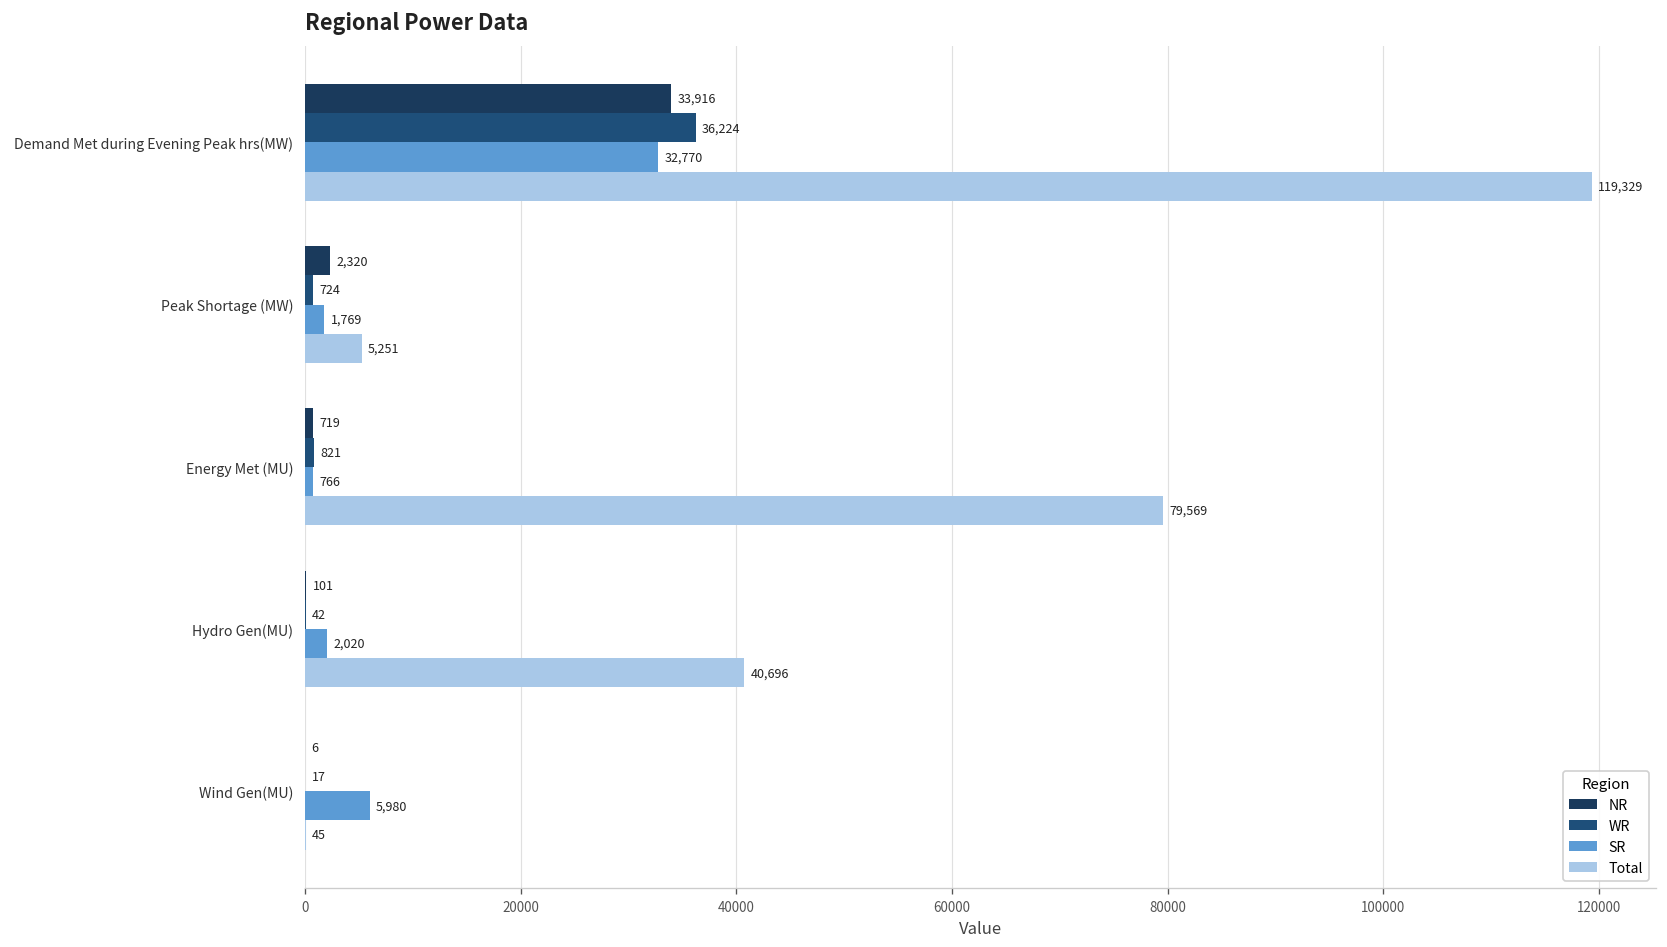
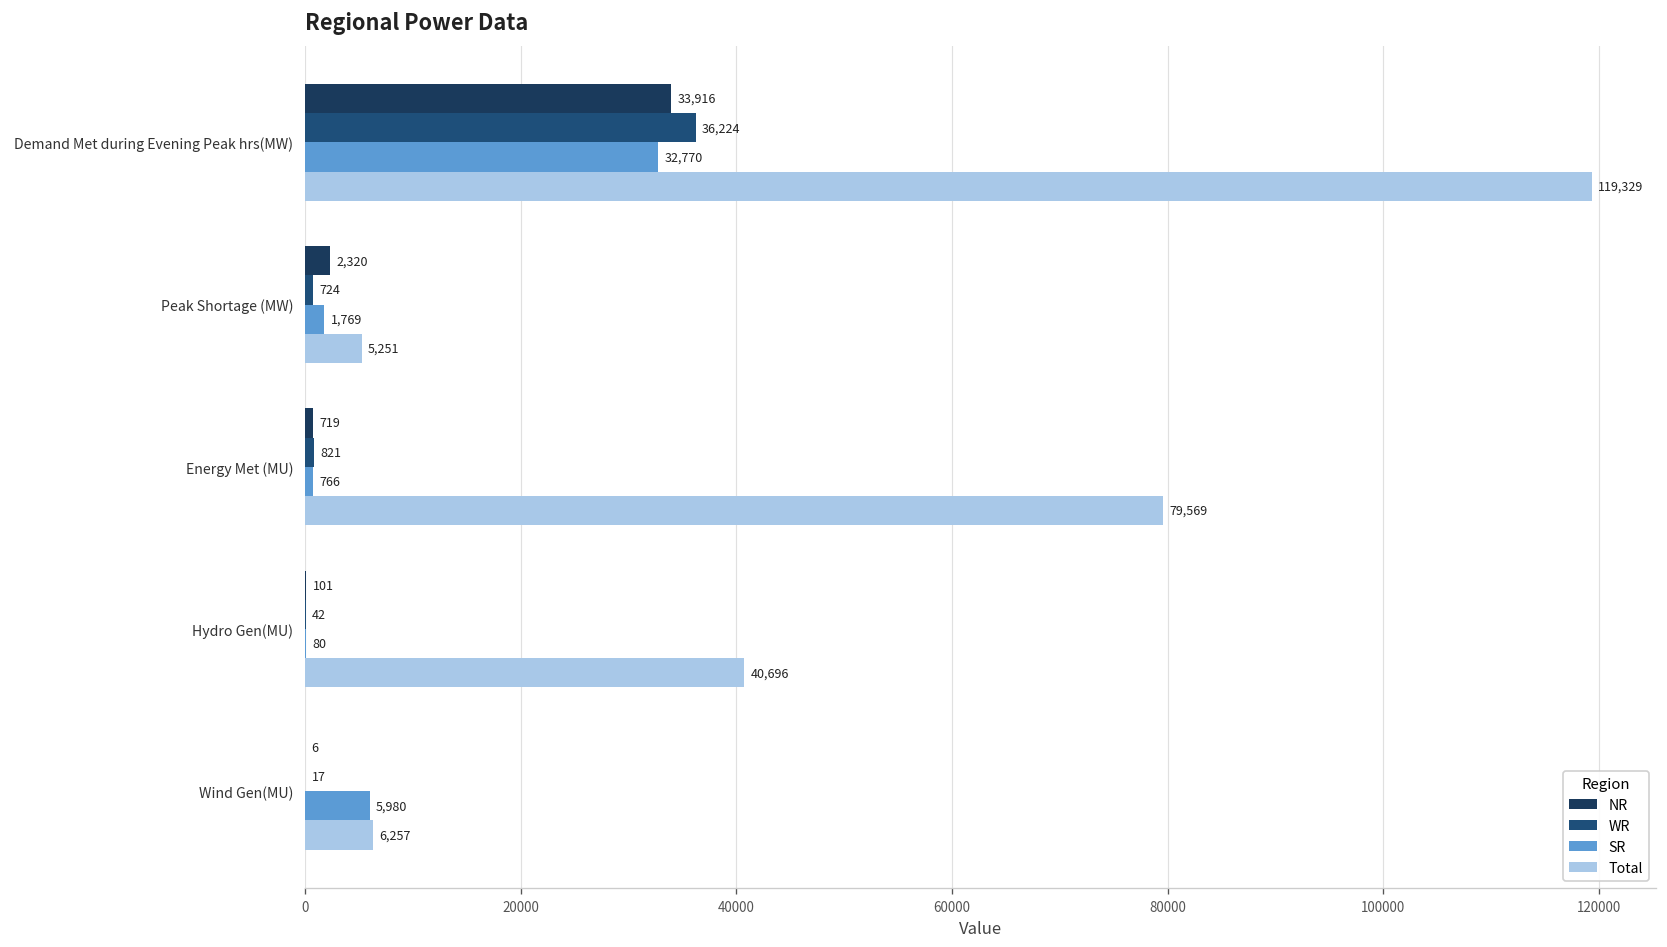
  {
    "SR": {
      "Demand Met during Evening Peak hrs(MW)": "32,770",
      "Peak Shortage (MW)": "1,769",
      "Energy Met (MU)": "766",
-     "Hydro Gen(MU)": "2,020",
+     "Hydro Gen(MU)": "80",
      "Wind Gen(MU)": "5,980"
    },
    "Total": {
      "Demand Met during Evening Peak hrs(MW)": "119,329",
      "Peak Shortage (MW)": "5,251",
      "Energy Met (MU)": "79,569",
      "Hydro Gen(MU)": "40,696",
-     "Wind Gen(MU)": "45"
+     "Wind Gen(MU)": "6,257"
    }
  }
